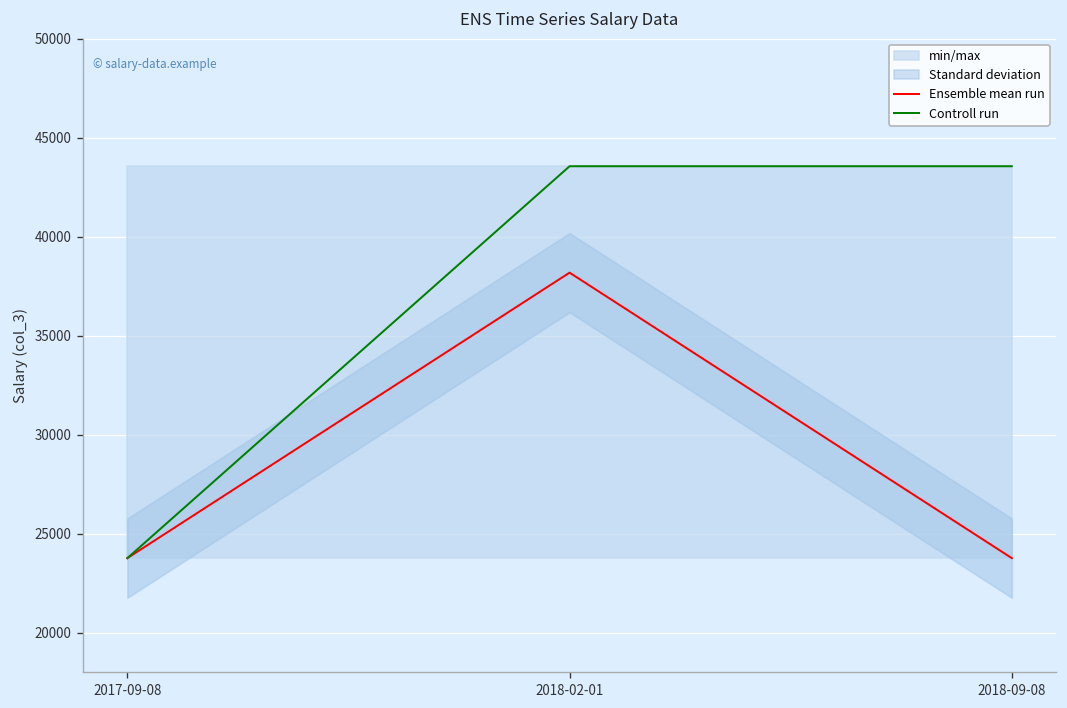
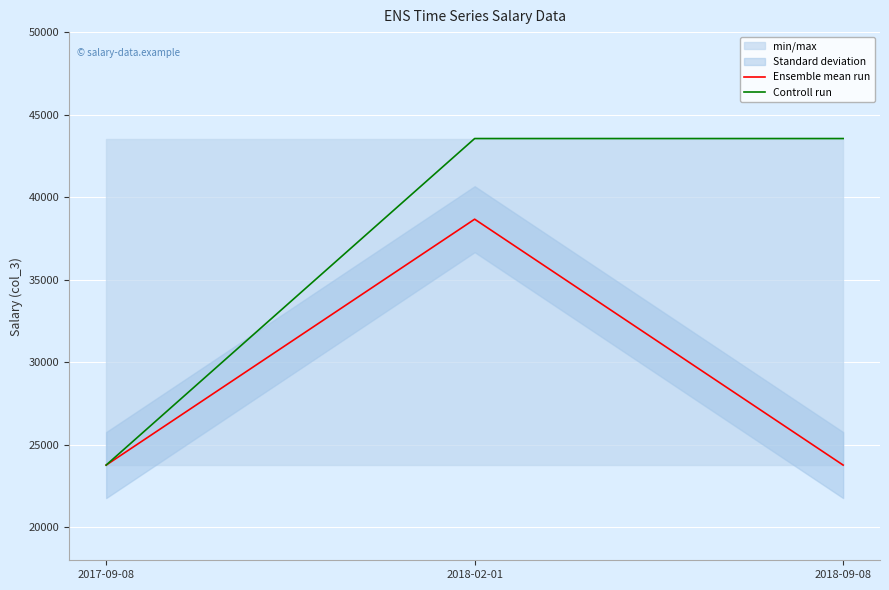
  {
    "Ensemble mean run": {
-     "2018-02-01": 38200,
+     "2018-02-01": 38700,
      "2018-09-08": 23800
    }
  }
